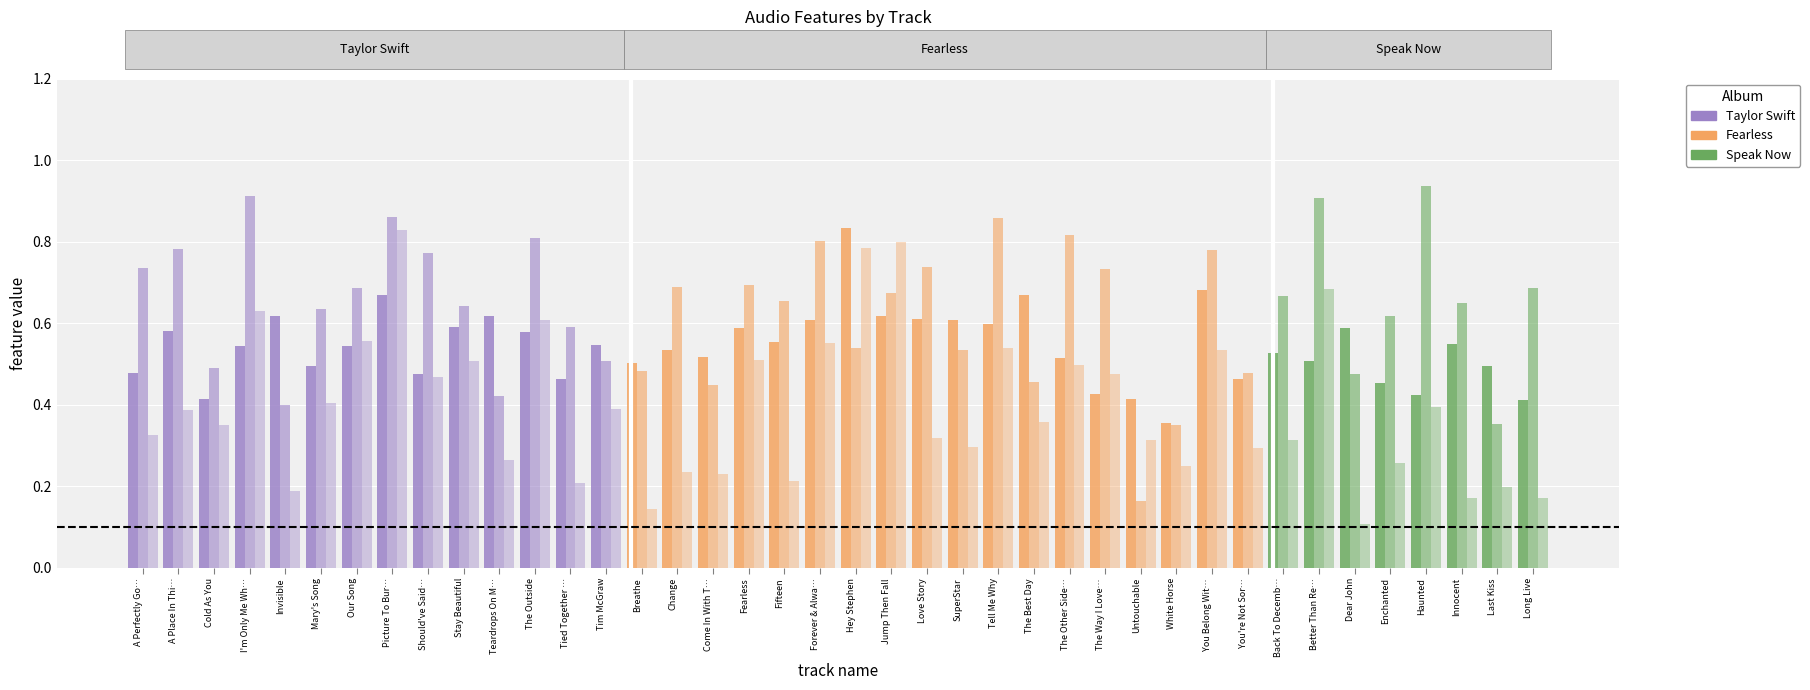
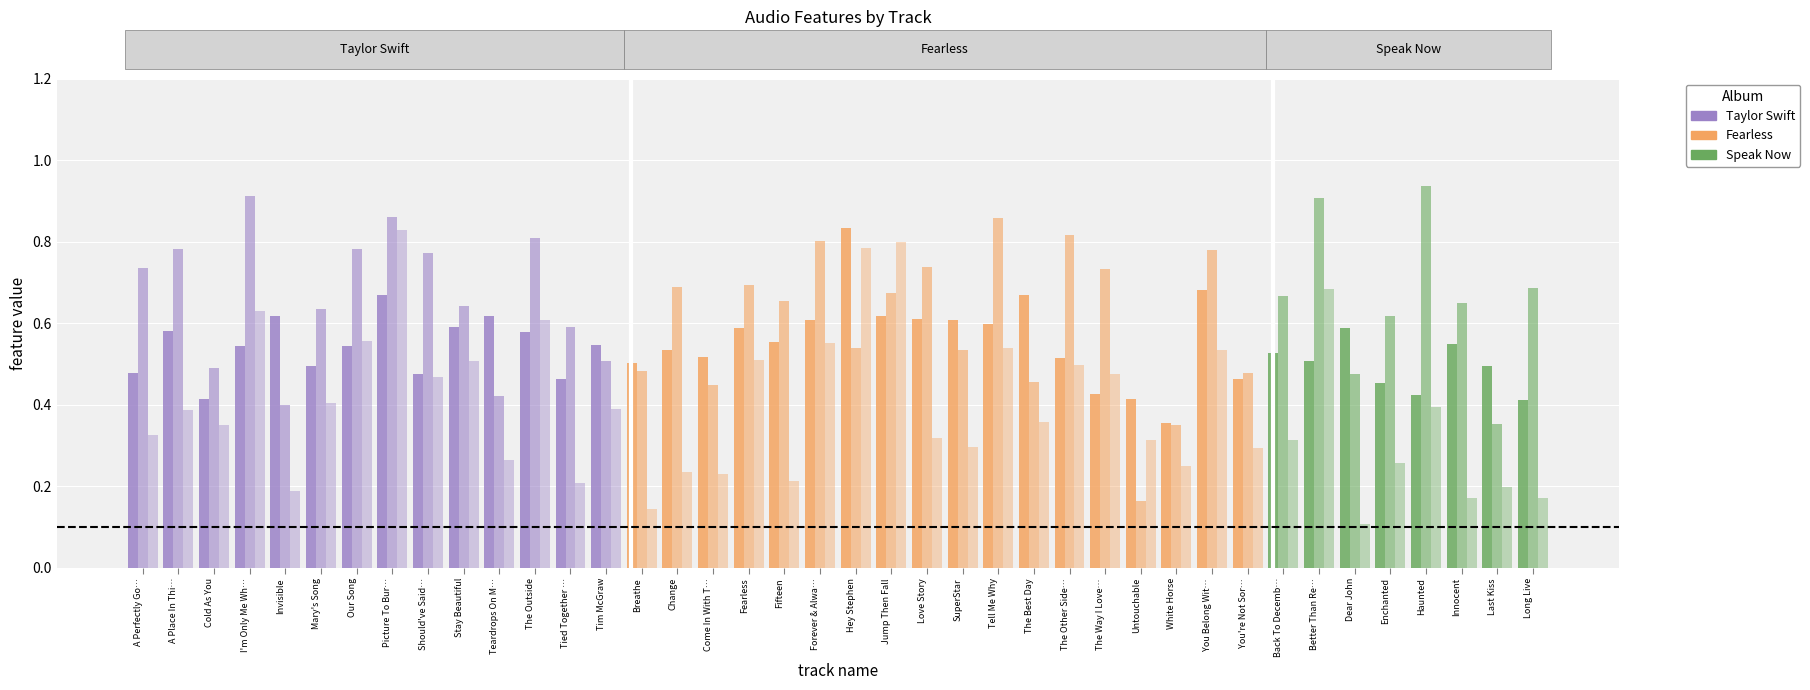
  {
    "A Perfectly Go…": 0.74,
    "A Place In Thi…": 0.78,
    "Cold As You": 0.49,
    "I'm Only Me Wh…": 0.91,
    "Invisible": 0.40,
    "Mary's Song": 0.64,
-   "Our Song": 0.69,
+   "Our Song": 0.78,
    "Picture To Bur…": 0.86,
    "Should've Said…": 0.77,
    "Stay Beautiful": 0.64,
    "Teardrops On M…": 0.42,
    "The Outside": 0.81,
    "Tied Together …": 0.59,
    "Tim McGraw": 0.51,
    "Breathe": 0.48,
    "Change": 0.69,
    "Come In With T…": 0.45,
    "Fearless": 0.69,
    "Fifteen": 0.66,
    "Forever & Alwa…": 0.80,
    "Hey Stephen": 0.54,
    "Jump Then Fall": 0.67,
    "Love Story": 0.74,
    "SuperStar": 0.53,
    "Tell Me Why": 0.86,
    "The Best Day": 0.46,
    "The Other Side…": 0.82,
    "The Way I Love…": 0.73,
    "Untouchable": 0.16,
    "White Horse": 0.35,
    "You Belong Wit…": 0.78,
    "You're Not Sor…": 0.48,
    "Back To Decemb…": 0.67,
    "Better Than Re…": 0.91,
    "Dear John": 0.47,
    "Enchanted": 0.62,
    "Haunted": 0.94,
    "Innocent": 0.65,
    "Last Kiss": 0.35,
    "Long Live": 0.69
  }
